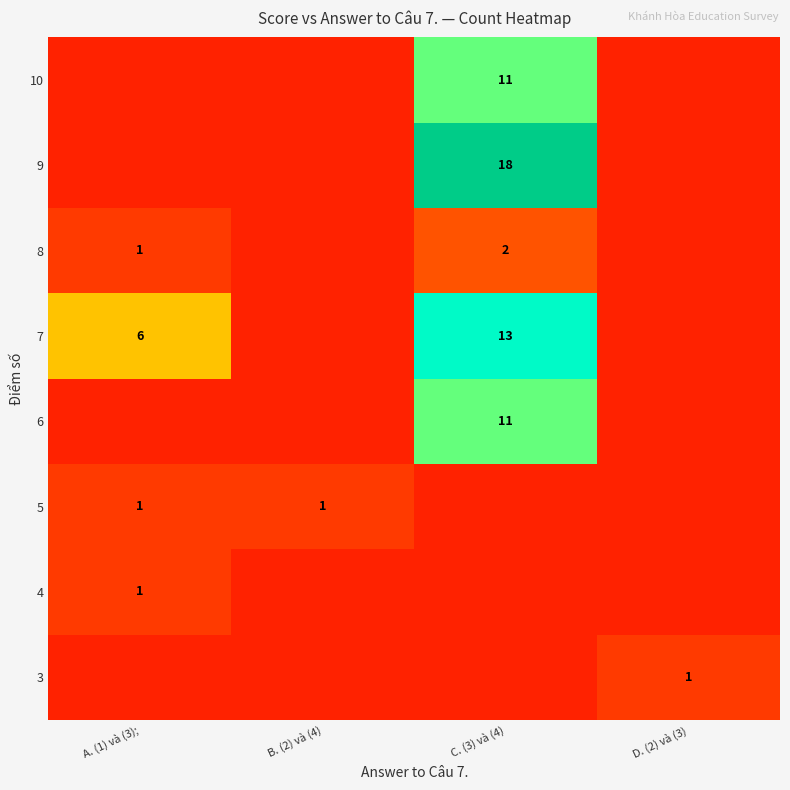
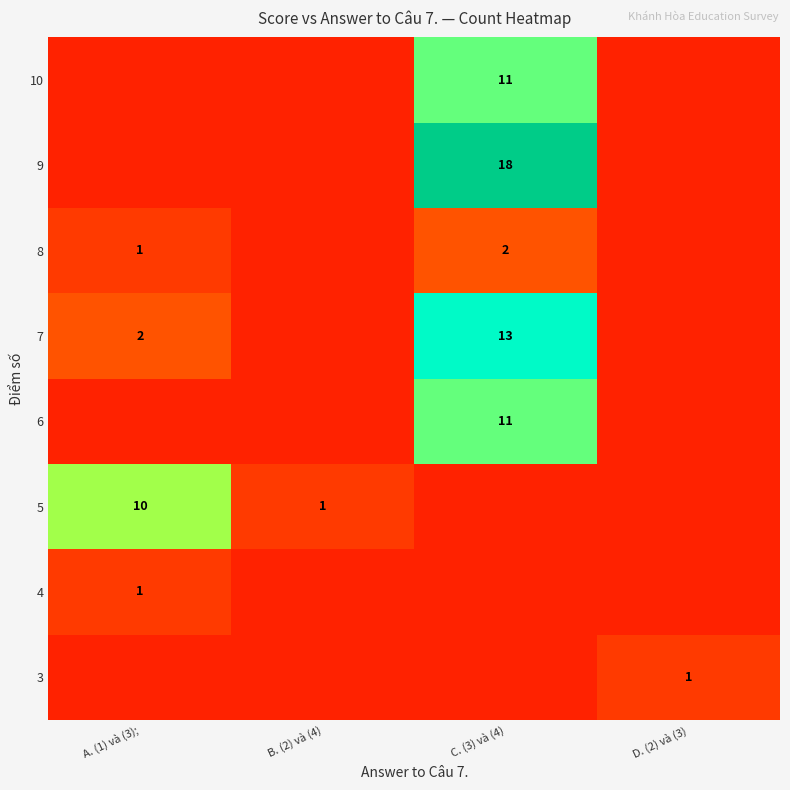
  {
    "10": {
      "C. (3) và (4)": 11
    },
    "9": {
      "C. (3) và (4)": 18
    },
    "8": {
      "A. (1) và (3);": 1,
      "C. (3) và (4)": 2
    },
    "7": {
-     "A. (1) và (3);": 6,
+     "A. (1) và (3);": 2,
      "C. (3) và (4)": 13
    },
    "6": {
      "C. (3) và (4)": 11
    },
    "5": {
-     "A. (1) và (3);": 1,
+     "A. (1) và (3);": 10,
      "B. (2) và (4)": 1
    },
    "4": {
      "A. (1) và (3);": 1
    },
    "3": {
      "D. (2) và (3)": 1
    }
  }
